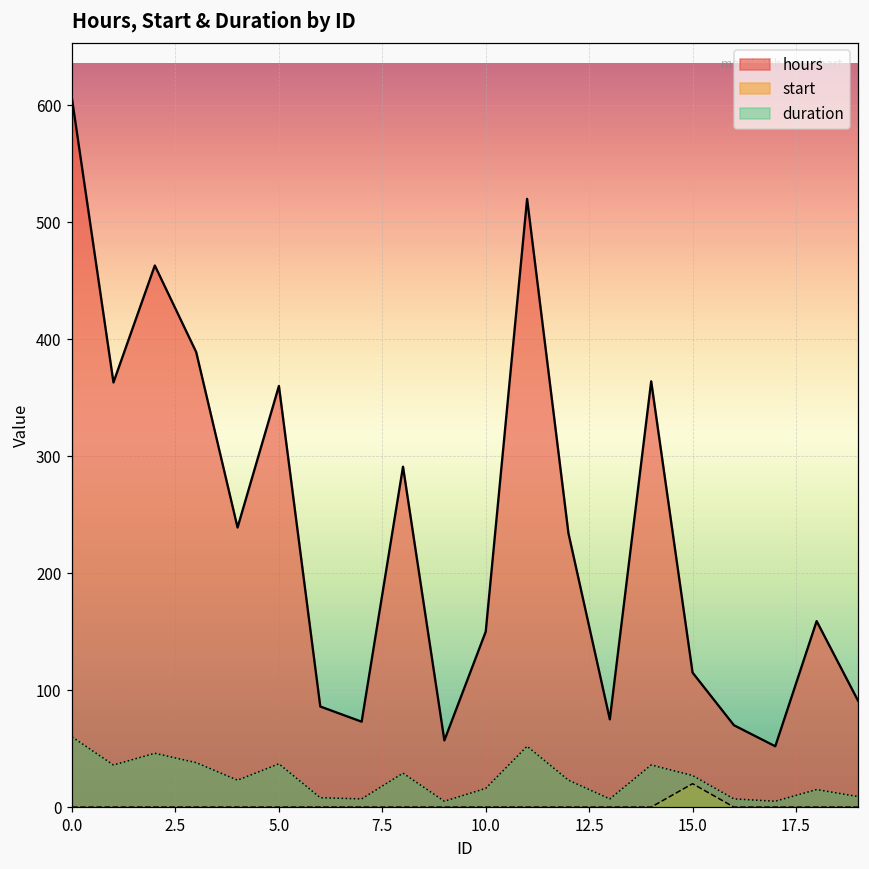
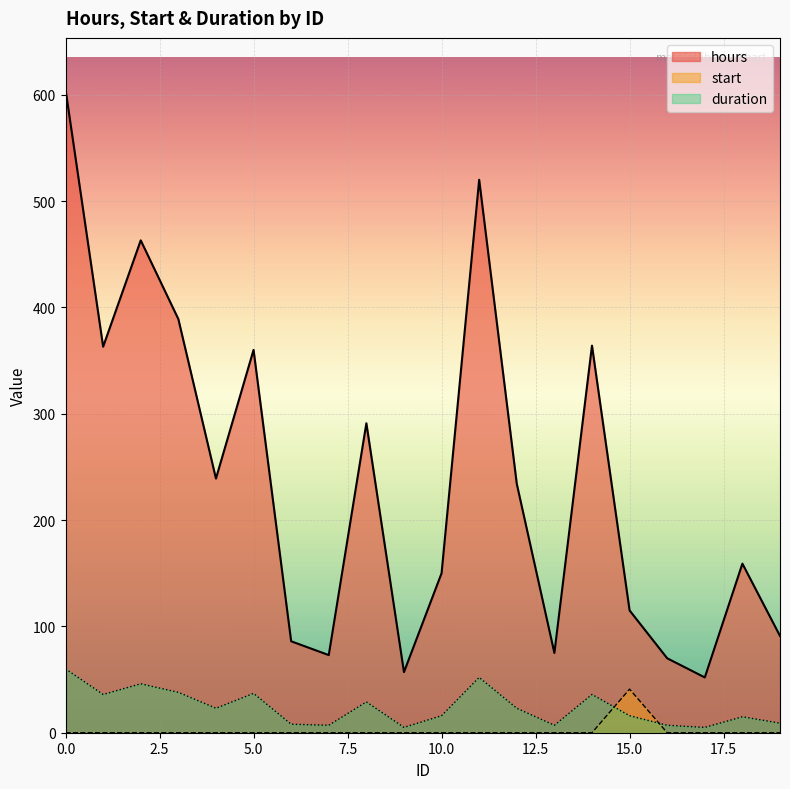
  {
    "hours": {
      "0.0": 605,
      "5.0": 360,
      "10.0": 150,
      "15.0": 115
    },
    "start": {
      "0.0": 0,
      "5.0": 0,
      "10.0": 0,
-     "15.0": 20
+     "15.0": 41
    },
    "duration": {
      "0.0": 60,
      "5.0": 37,
      "10.0": 16,
-     "15.0": 27
+     "15.0": 16
    }
  }
